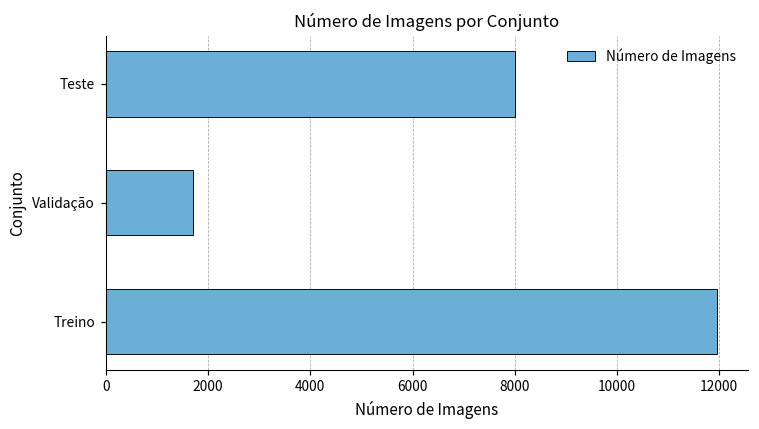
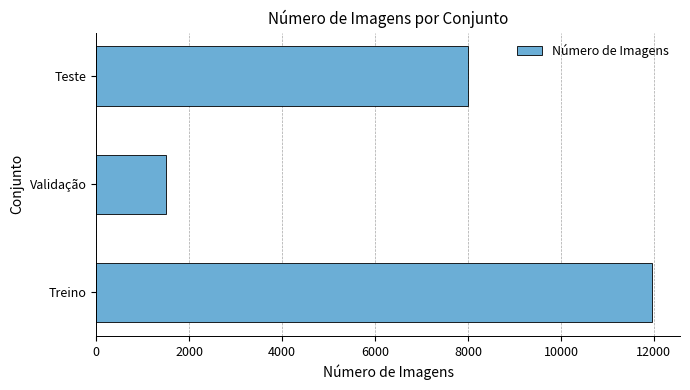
  {
    "Teste": 8000,
-   "Validação": 1700,
+   "Validação": 1500,
    "Treino": 12000
  }
